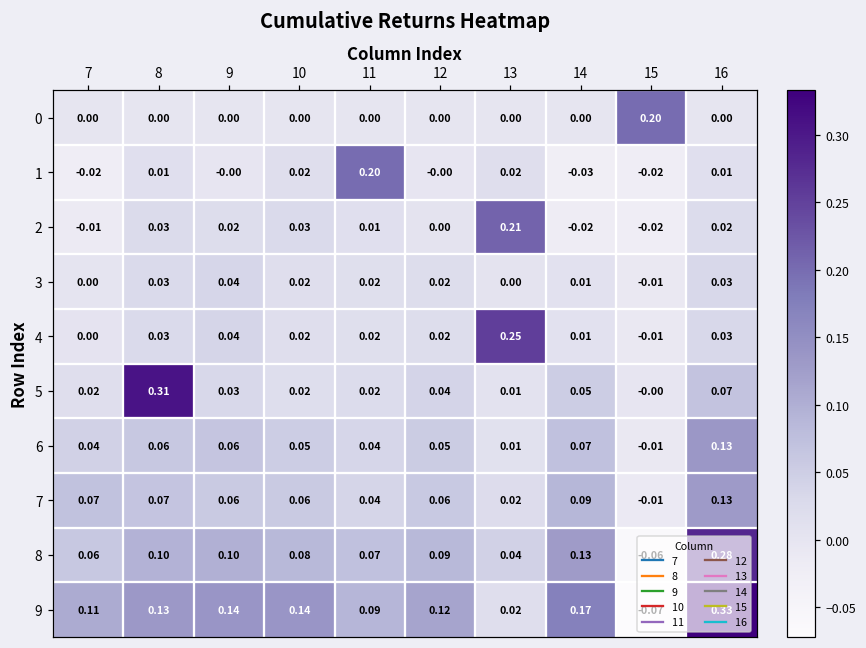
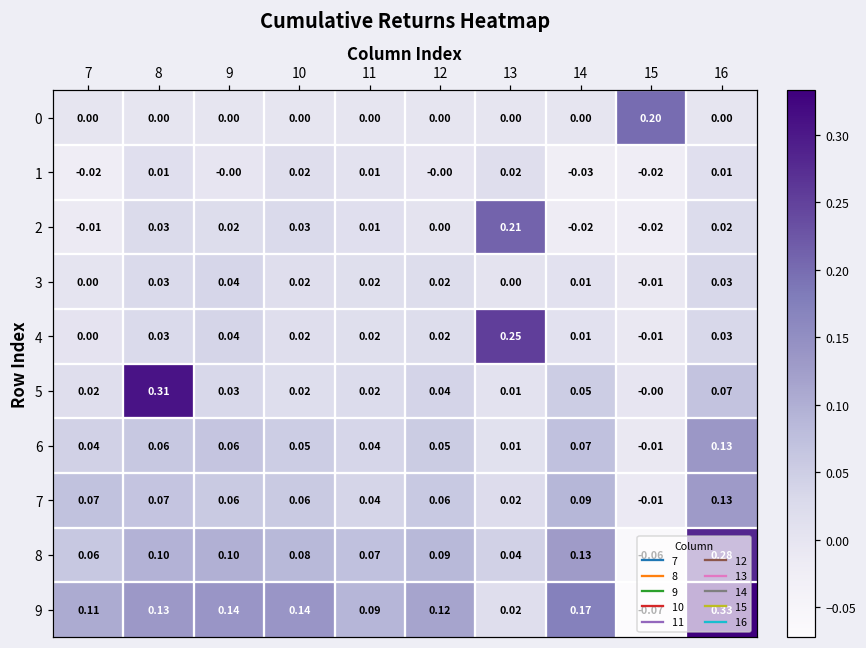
  {
    "0": {
      "7": 0.00,
      "8": 0.00,
      "9": 0.00,
      "10": 0.00,
      "11": 0.00,
      "12": 0.00,
      "13": 0.00,
      "14": 0.00,
      "15": 0.20,
      "16": 0.00
    },
    "1": {
      "7": -0.02,
      "8": 0.01,
      "9": -0.00,
      "10": 0.02,
-     "11": 0.20,
+     "11": 0.01,
      "12": -0.00,
      "13": 0.02,
      "14": -0.03,
      "15": -0.02,
      "16": 0.01
    },
    "2": {
      "7": -0.01,
      "8": 0.03,
      "9": 0.02,
      "10": 0.03,
      "11": 0.01,
      "12": 0.00,
      "13": 0.21,
      "14": -0.02,
      "15": -0.02,
      "16": 0.02
    },
    "3": {
      "7": 0.00,
      "8": 0.03,
      "9": 0.04,
      "10": 0.02,
      "11": 0.02,
      "12": 0.02,
      "13": 0.00,
      "14": 0.01,
      "15": -0.01,
      "16": 0.03
    },
    "4": {
      "7": 0.00,
      "8": 0.03,
      "9": 0.04,
      "10": 0.02,
      "11": 0.02,
      "12": 0.02,
      "13": 0.25,
      "14": 0.01,
      "15": -0.01,
      "16": 0.03
    },
    "5": {
      "7": 0.02,
      "8": 0.31,
      "9": 0.03,
      "10": 0.02,
      "11": 0.02,
      "12": 0.04,
      "13": 0.01,
      "14": 0.05,
      "15": -0.00,
      "16": 0.07
    },
    "6": {
      "7": 0.04,
      "8": 0.06,
      "9": 0.06,
      "10": 0.05,
      "11": 0.04,
      "12": 0.05,
      "13": 0.01,
      "14": 0.07,
      "15": -0.01,
      "16": 0.13
    },
    "7": {
      "7": 0.07,
      "8": 0.07,
      "9": 0.06,
      "10": 0.06,
      "11": 0.04,
      "12": 0.06,
      "13": 0.02,
      "14": 0.09,
      "15": -0.01,
      "16": 0.13
    },
    "8": {
      "7": 0.06,
      "8": 0.10,
      "9": 0.10,
      "10": 0.08,
      "11": 0.07,
      "12": 0.09,
      "13": 0.04,
      "14": 0.13
    },
    "9": {
      "7": 0.11,
      "8": 0.13,
      "9": 0.14,
      "10": 0.14,
      "11": 0.09,
      "12": 0.12,
      "13": 0.02,
      "14": 0.17
    }
  }
